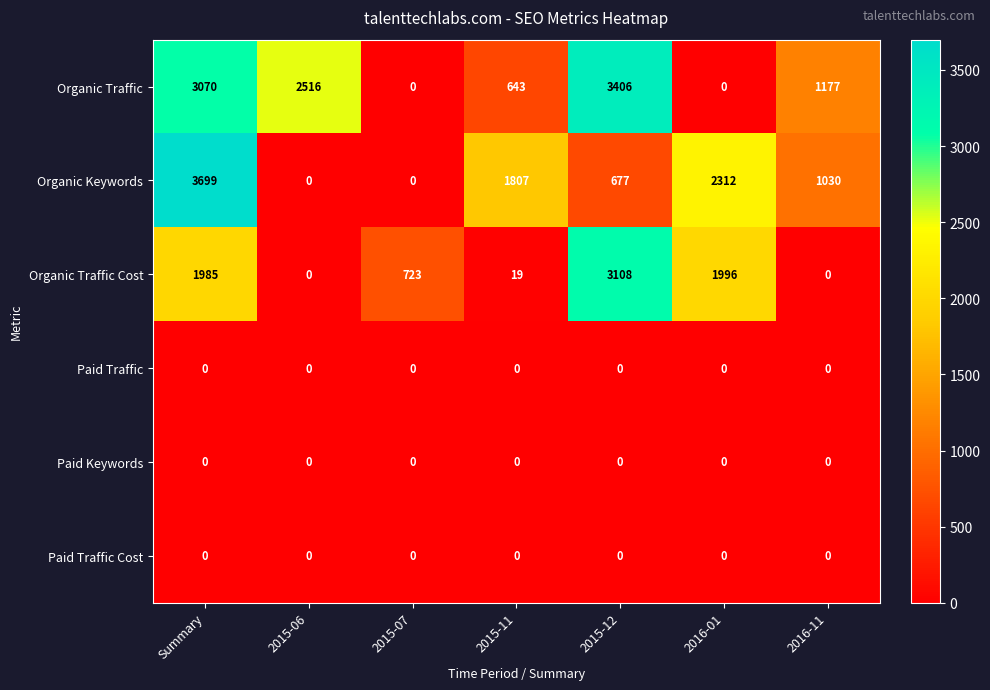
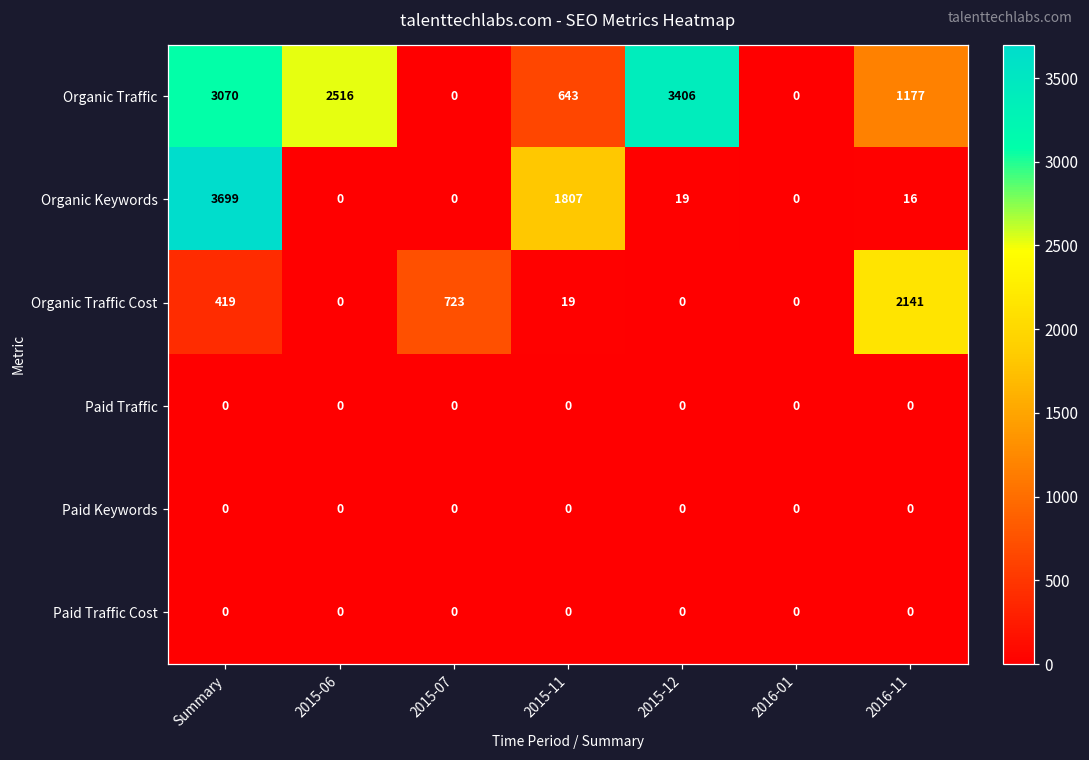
  {
    "Organic Traffic": {
      "Summary": 3070,
      "2015-06": 2516,
      "2015-07": 0,
      "2015-11": 643,
      "2015-12": 3406,
      "2016-01": 0,
      "2016-11": 1177
    },
    "Organic Keywords": {
      "Summary": 3699,
      "2015-06": 0,
      "2015-07": 0,
      "2015-11": 1807,
-     "2015-12": 677,
-     "2016-01": 2312,
-     "2016-11": 1030
+     "2015-12": 19,
+     "2016-01": 0,
+     "2016-11": 16
    },
    "Organic Traffic Cost": {
-     "Summary": 1985,
+     "Summary": 419,
      "2015-06": 0,
      "2015-07": 723,
      "2015-11": 19,
-     "2015-12": 3108,
-     "2016-01": 1996,
-     "2016-11": 0
+     "2015-12": 0,
+     "2016-01": 0,
+     "2016-11": 2141
    },
    "Paid Traffic": {
      "Summary": 0,
      "2015-06": 0,
      "2015-07": 0,
      "2015-11": 0,
      "2015-12": 0,
      "2016-01": 0,
      "2016-11": 0
    },
    "Paid Keywords": {
      "Summary": 0,
      "2015-06": 0,
      "2015-07": 0,
      "2015-11": 0,
      "2015-12": 0,
      "2016-01": 0,
      "2016-11": 0
    },
    "Paid Traffic Cost": {
      "Summary": 0,
      "2015-06": 0,
      "2015-07": 0,
      "2015-11": 0,
      "2015-12": 0,
      "2016-01": 0,
      "2016-11": 0
    }
  }
